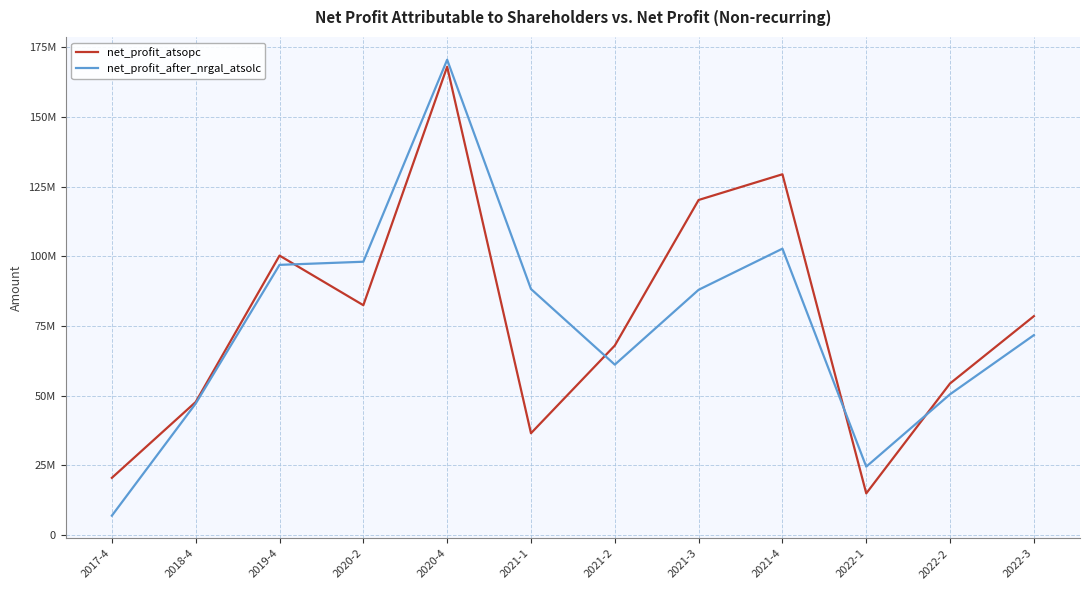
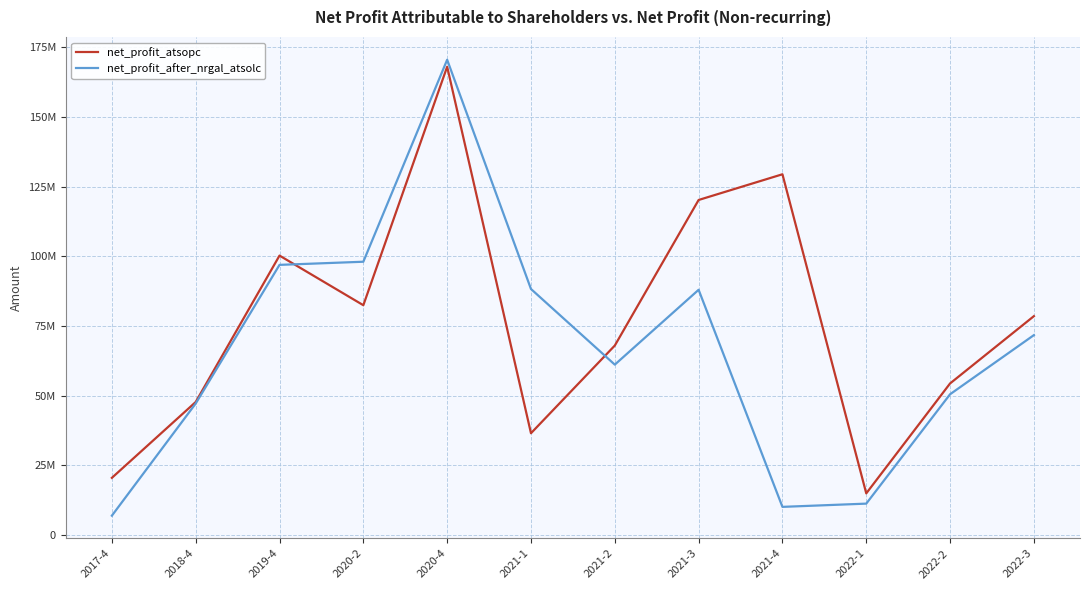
  {
    "net_profit_atsopc": {
      "2017-4": 21000000,
      "2019-4": 100000000,
      "2020-2": 82000000,
      "2020-4": 168000000,
      "2021-1": 37000000,
      "2021-2": 68000000,
      "2021-3": 120000000,
      "2021-4": 129000000,
      "2022-1": 15000000,
      "2022-2": 54000000,
      "2022-3": 79000000
    },
    "net_profit_after_nrgal_atsolc": {
      "2017-4": 7000000,
      "2019-4": 97000000,
      "2020-2": 98000000,
      "2020-4": 171000000,
      "2021-1": 88000000,
      "2021-2": 61000000,
      "2021-3": 88000000,
-     "2021-4": 103000000,
-     "2022-1": 25000000,
+     "2021-4": 10000000,
+     "2022-1": 11000000,
      "2022-2": 51000000,
      "2022-3": 72000000
    }
  }
